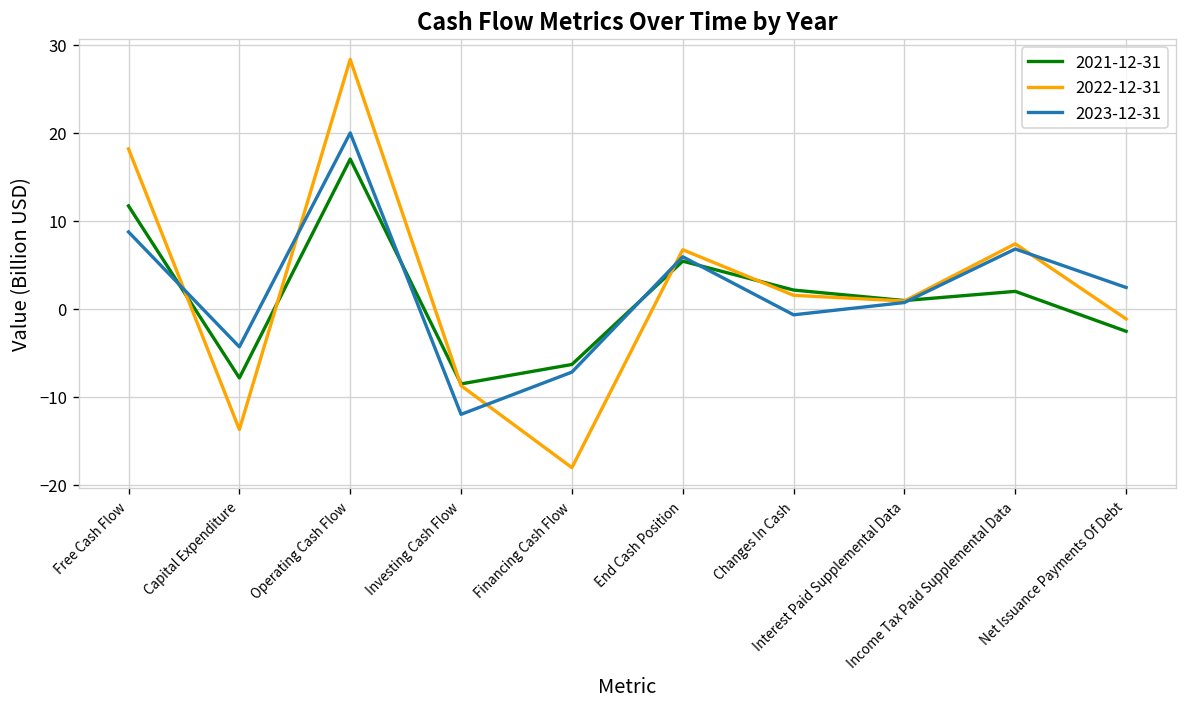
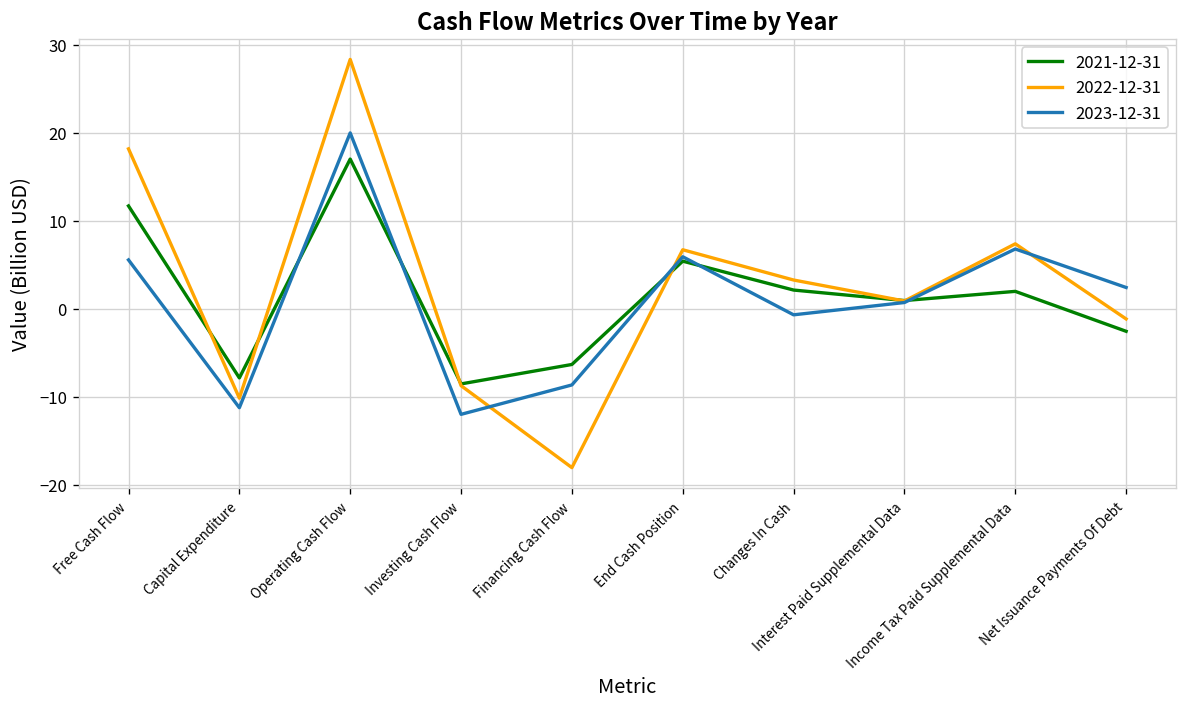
  {
    "2021-12-31": {
      "Free Cash Flow": 12,
      "Capital Expenditure": -8,
      "Operating Cash Flow": 17,
      "Financing Cash Flow": -6,
      "End Cash Position": 5,
      "Changes In Cash": 2,
      "Income Tax Paid Supplemental Data": 2,
      "Net Issuance Payments Of Debt": -3
    },
    "2022-12-31": {
      "Free Cash Flow": 18,
-     "Capital Expenditure": -14,
+     "Capital Expenditure": -10,
      "Operating Cash Flow": 28,
      "Financing Cash Flow": -18,
      "End Cash Position": 7,
-     "Changes In Cash": 2,
+     "Changes In Cash": 3,
      "Income Tax Paid Supplemental Data": 7,
      "Net Issuance Payments Of Debt": -1
    },
    "2023-12-31": {
-     "Free Cash Flow": 9,
-     "Capital Expenditure": -4,
+     "Free Cash Flow": 6,
+     "Capital Expenditure": -11,
      "Operating Cash Flow": 20,
      "Investing Cash Flow": -12,
-     "Financing Cash Flow": -7,
+     "Financing Cash Flow": -9,
      "End Cash Position": 6,
      "Changes In Cash": -1,
      "Income Tax Paid Supplemental Data": 7,
      "Net Issuance Payments Of Debt": 2
    }
  }
